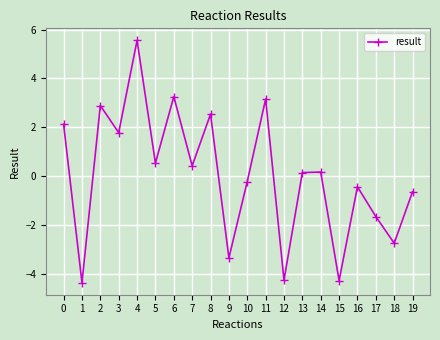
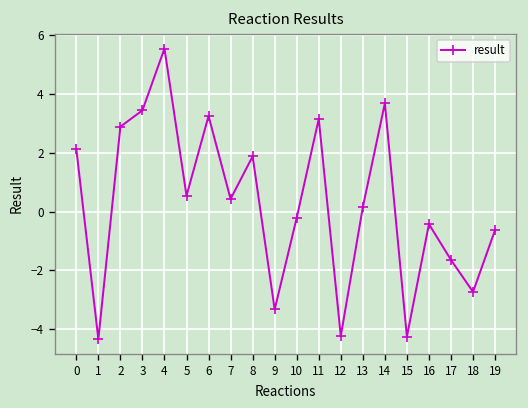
  {
    "0": 2.1,
    "1": -4.3,
    "2": 2.9,
-   "3": 1.8,
+   "3": 3.4,
    "4": 5.6,
    "5": 0.5,
    "6": 3.3,
    "7": 0.4,
-   "8": 2.5,
+   "8": 1.9,
    "9": -3.3,
    "10": -0.2,
    "11": 3.2,
    "12": -4.2,
    "13": 0.2,
-   "14": 0.2,
+   "14": 3.7,
    "15": -4.3,
    "16": -0.4,
    "17": -1.6,
    "18": -2.7,
    "19": -0.6
  }
